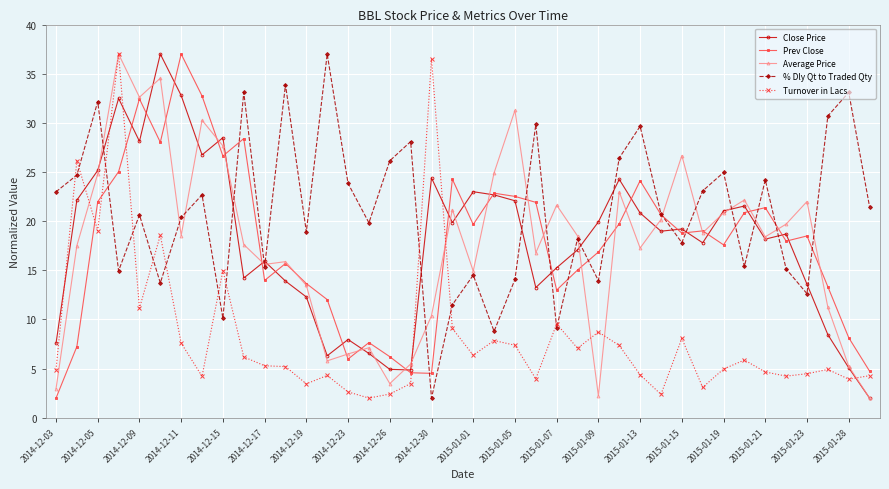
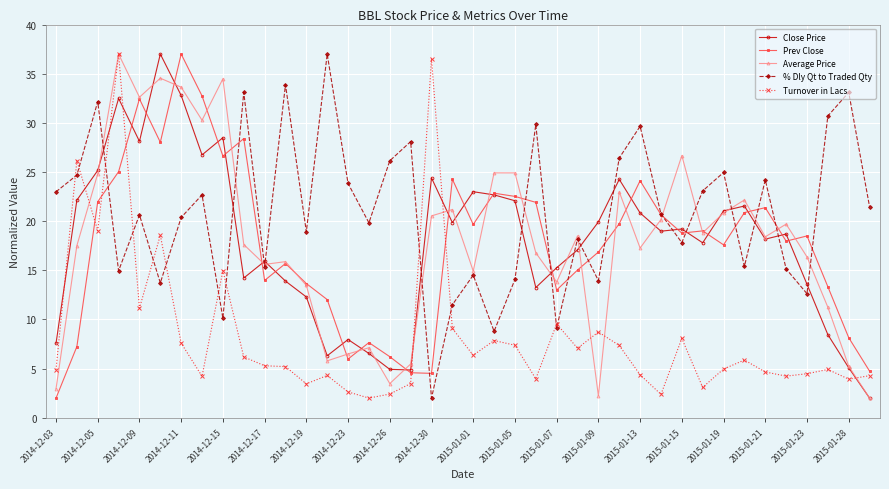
  {
    "Average Price": {
      "2014-12-03": 3,
      "2014-12-05": 25,
-     "2014-12-11": 19,
-     "2014-12-15": 28,
+     "2014-12-11": 34,
+     "2014-12-15": 34,
      "2014-12-23": 6,
      "2014-12-26": 3,
-     "2014-12-30": 10,
+     "2014-12-30": 21,
      "2015-01-01": 15,
-     "2015-01-05": 31,
-     "2015-01-07": 22,
+     "2015-01-05": 25,
+     "2015-01-07": 14,
      "2015-01-09": 2,
      "2015-01-13": 17,
      "2015-01-15": 27,
-     "2015-01-23": 22
+     "2015-01-23": 16
    }
  }
